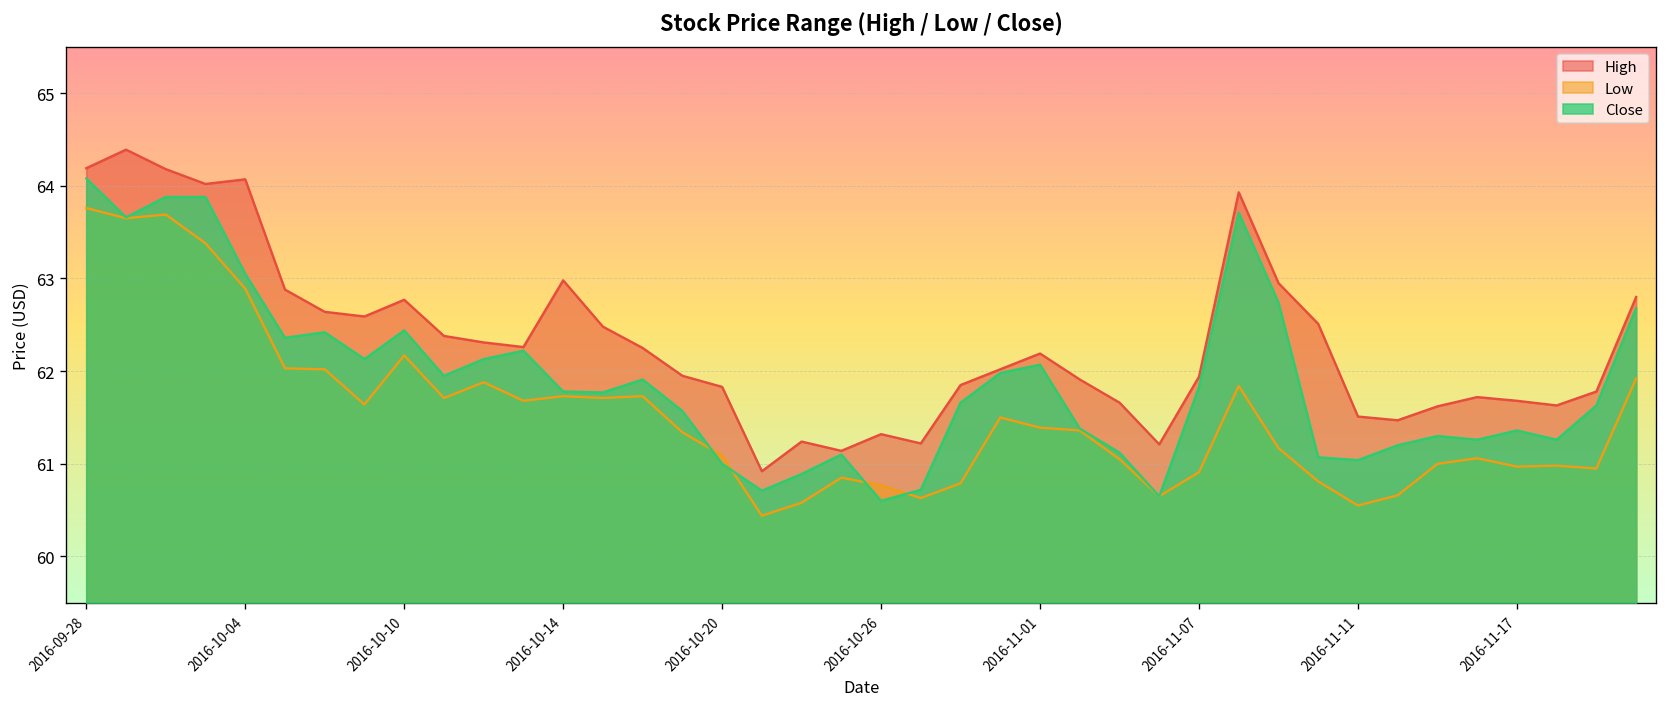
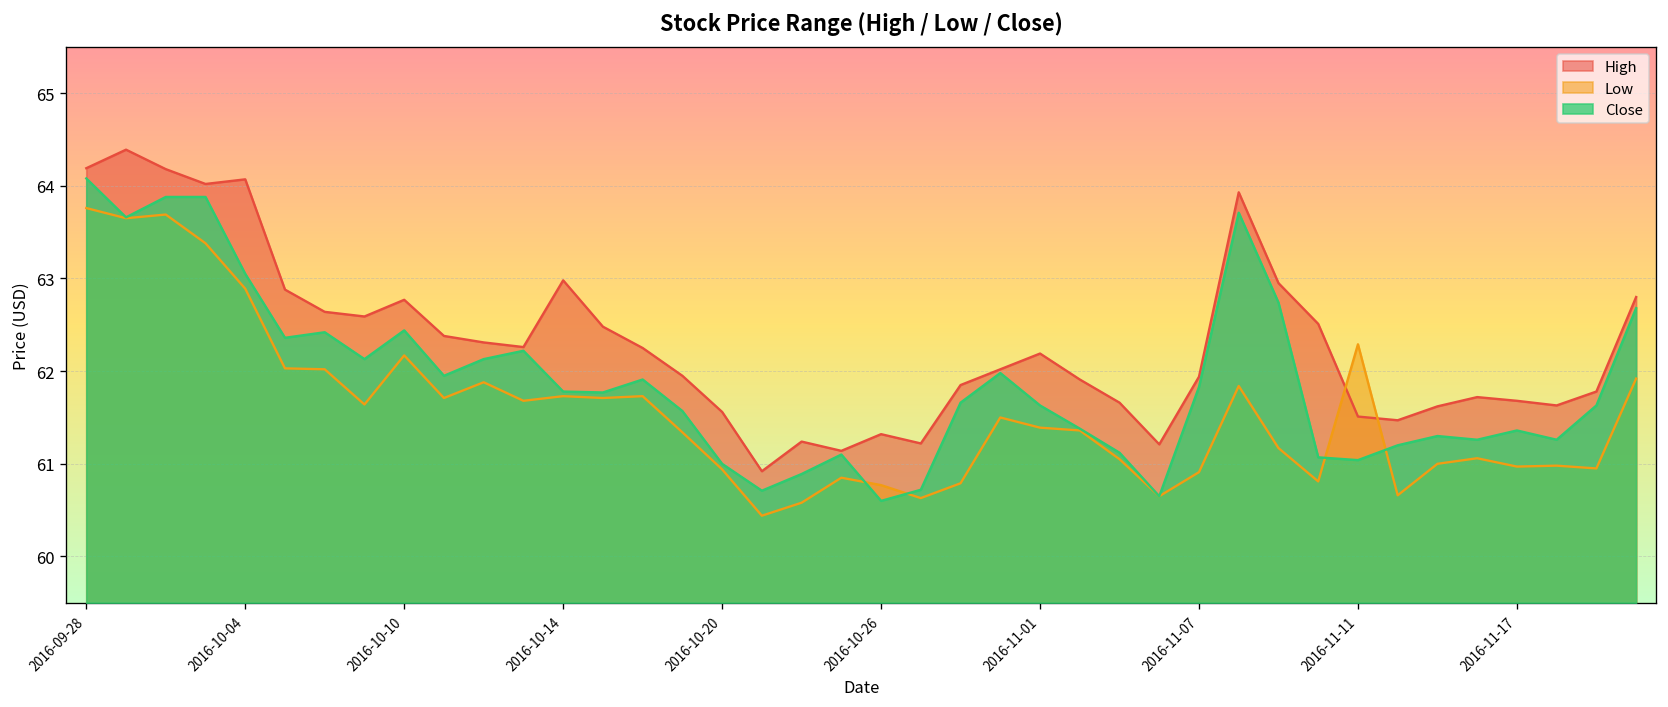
  {
    "High": {
      "2016-09-28": 64.2,
      "2016-10-04": 64.1,
      "2016-10-10": 62.8,
      "2016-10-14": 63.0,
-     "2016-10-20": 61.8,
+     "2016-10-20": 61.6,
      "2016-10-26": 61.3,
      "2016-11-01": 62.2,
      "2016-11-07": 61.9,
      "2016-11-11": 61.5,
      "2016-11-17": 61.7
    },
    "Low": {
      "2016-09-28": 63.8,
      "2016-10-04": 62.9,
      "2016-10-10": 62.2,
      "2016-10-14": 61.7,
-     "2016-10-20": 61.1,
+     "2016-10-20": 60.9,
      "2016-10-26": 60.8,
      "2016-11-01": 61.4,
      "2016-11-07": 60.9,
-     "2016-11-11": 60.6,
+     "2016-11-11": 62.3,
      "2016-11-17": 61.0
    },
    "Close": {
      "2016-09-28": 64.1,
      "2016-10-04": 63.1,
      "2016-10-10": 62.4,
      "2016-10-14": 61.8,
      "2016-10-20": 61.0,
      "2016-10-26": 60.6,
-     "2016-11-01": 62.1,
+     "2016-11-01": 61.6,
      "2016-11-07": 61.8,
      "2016-11-11": 61.0,
      "2016-11-17": 61.4
    }
  }
